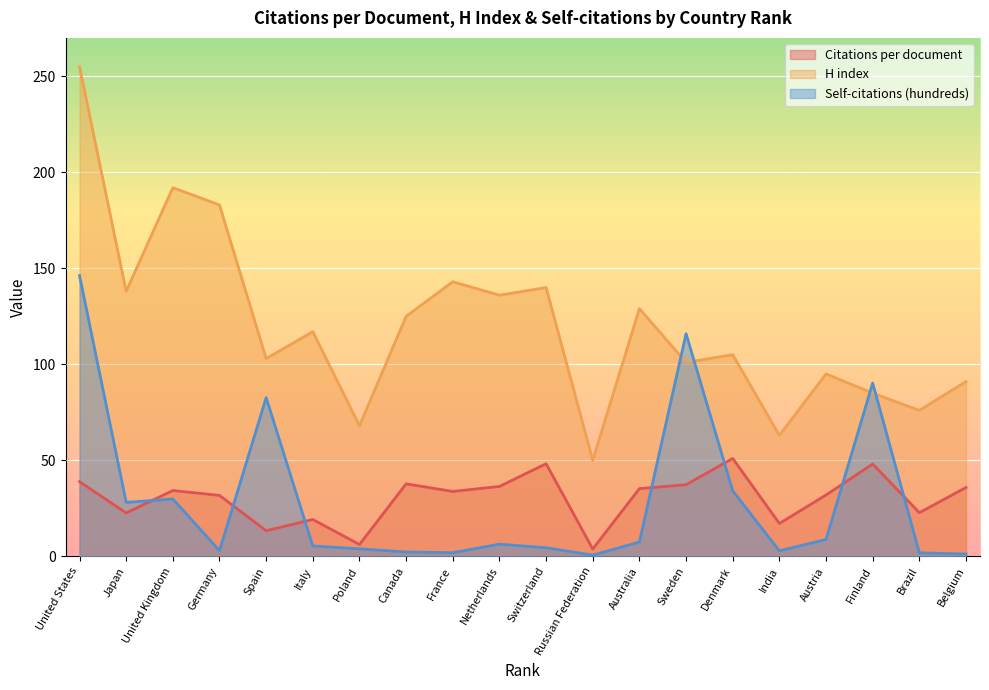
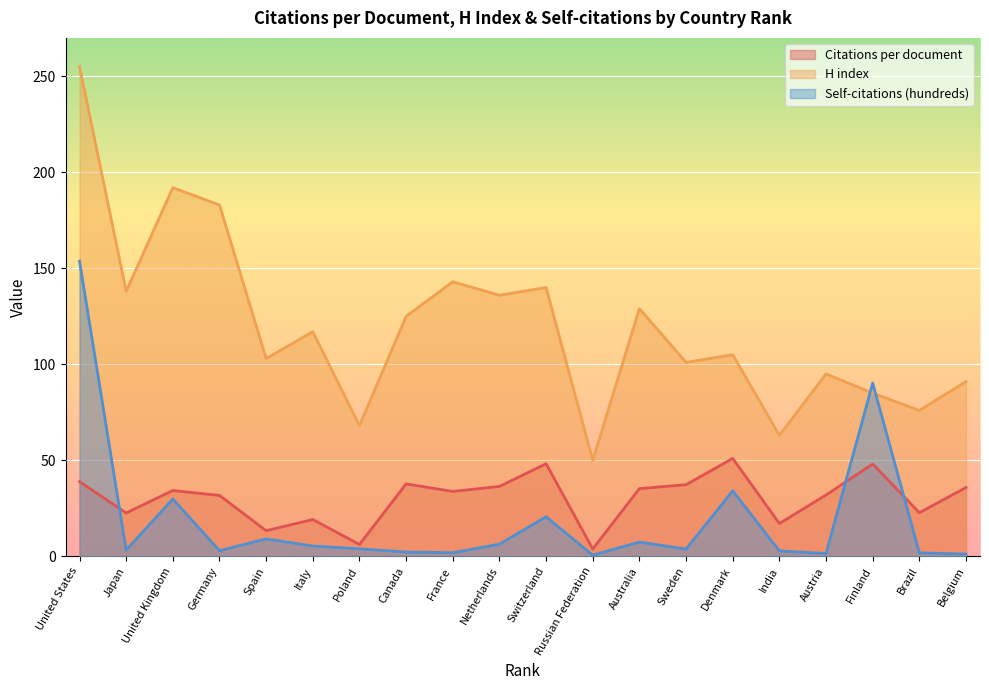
  {
    "Self-citations (hundreds)": {
-     "United States": 146,
-     "Japan": 28,
+     "United States": 154,
+     "Japan": 3,
      "United Kingdom": 30,
      "Germany": 3,
-     "Spain": 83,
+     "Spain": 9,
      "Italy": 5,
      "Poland": 4,
      "Canada": 2,
      "France": 2,
      "Netherlands": 6,
-     "Switzerland": 4,
+     "Switzerland": 21,
      "Russian Federation": 1,
      "Australia": 7,
-     "Sweden": 116,
+     "Sweden": 4,
      "Denmark": 34,
      "India": 3,
-     "Austria": 9,
+     "Austria": 1,
      "Finland": 90,
      "Brazil": 2,
      "Belgium": 1
    }
  }
